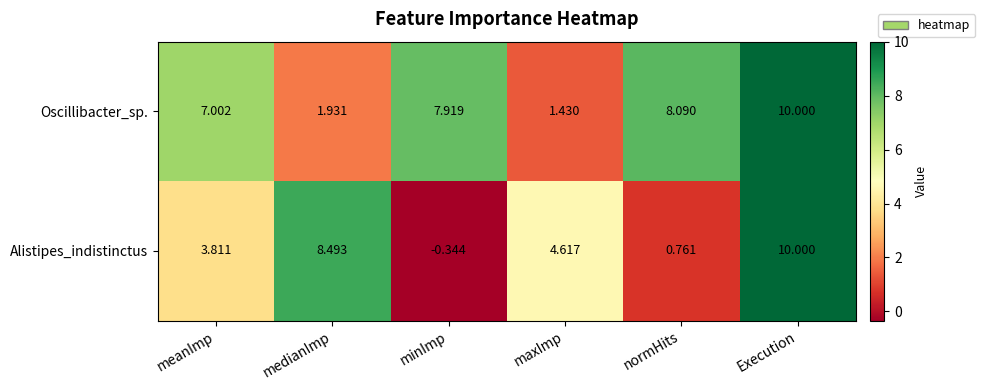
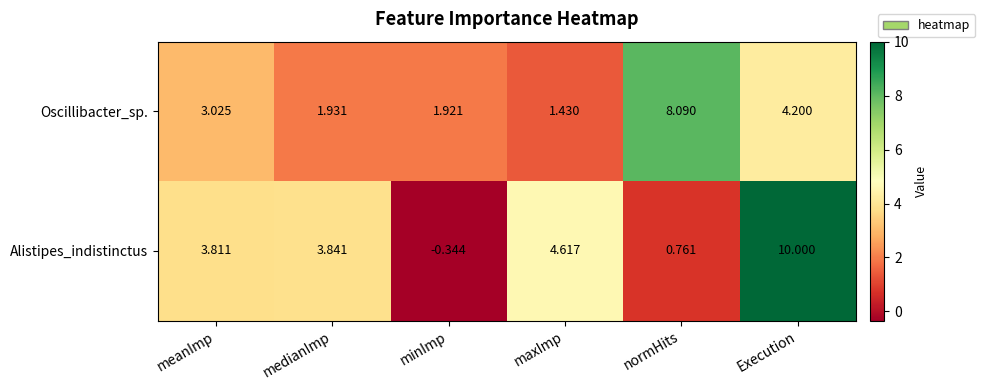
  {
    "Oscillibacter_sp.": {
-     "meanImp": 7.002,
+     "meanImp": 3.025,
      "medianImp": 1.931,
-     "minImp": 7.919,
+     "minImp": 1.921,
      "maxImp": 1.430,
      "normHits": 8.090,
-     "Execution": 10.000
+     "Execution": 4.200
    },
    "Alistipes_indistinctus": {
      "meanImp": 3.811,
-     "medianImp": 8.493,
+     "medianImp": 3.841,
      "minImp": -0.344,
      "maxImp": 4.617,
      "normHits": 0.761,
      "Execution": 10.000
    }
  }
